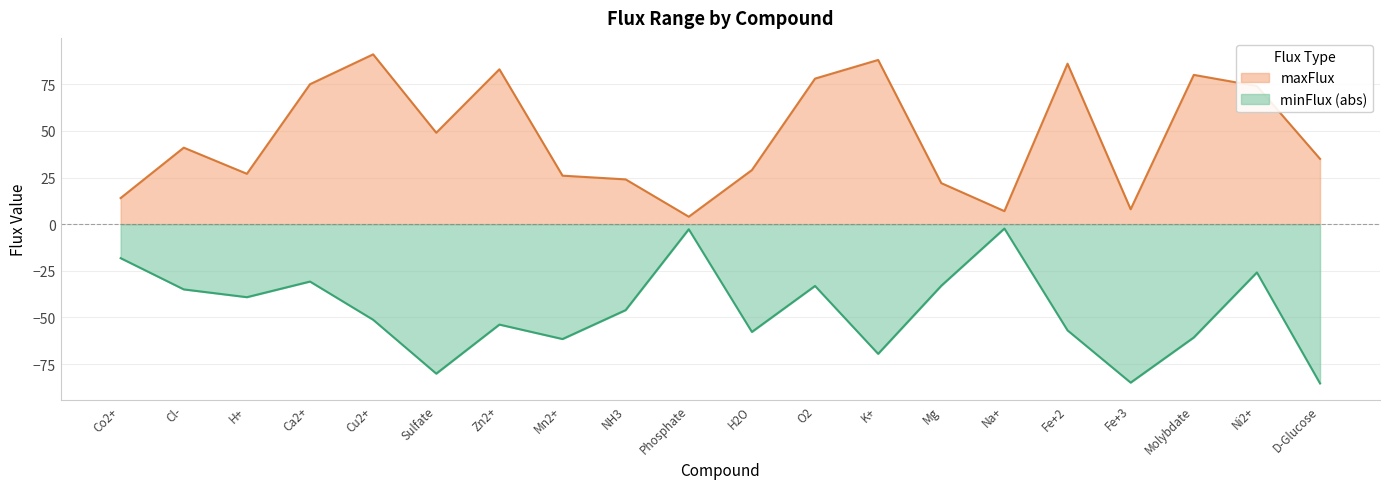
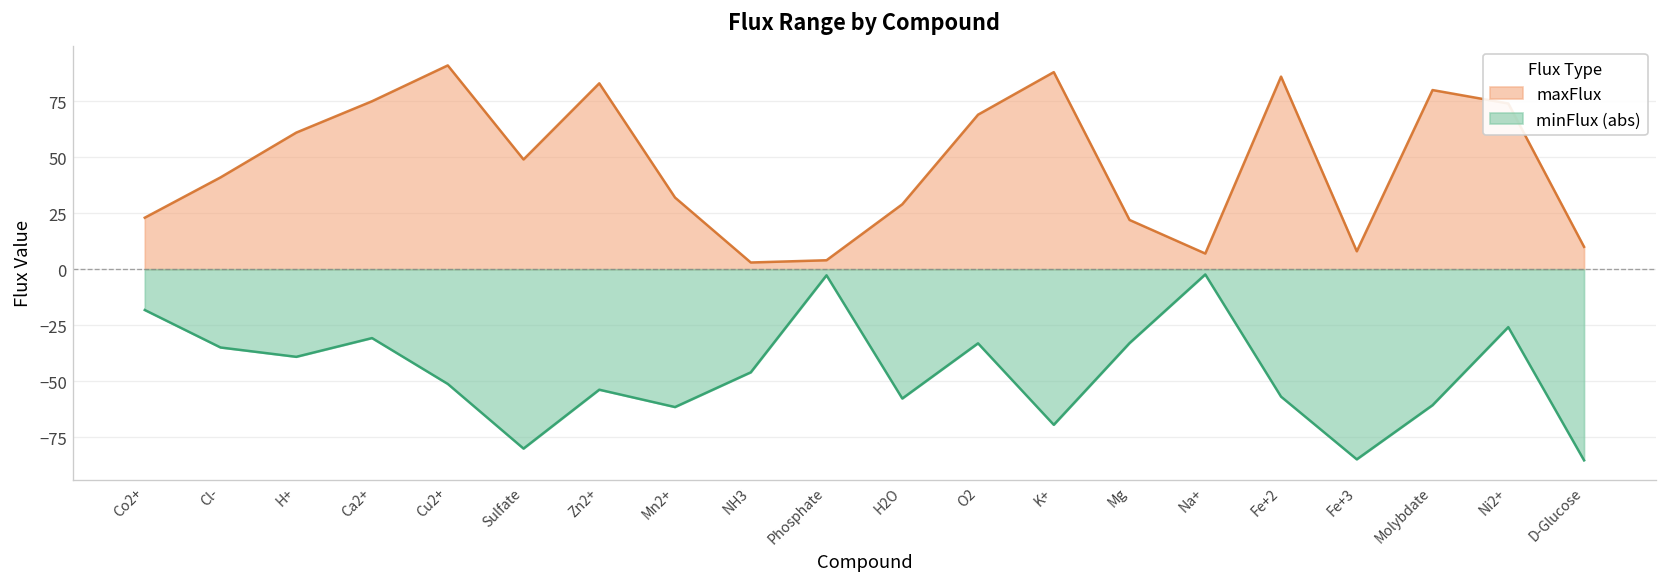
  {
    "maxFlux": {
-     "Co2+": 14,
+     "Co2+": 23,
      "Cl-": 41,
-     "H+": 27,
+     "H+": 61,
      "Ca2+": 75,
      "Cu2+": 91,
      "Sulfate": 49,
      "Zn2+": 83,
-     "Mn2+": 26,
-     "NH3": 24,
+     "Mn2+": 32,
+     "NH3": 3,
      "Phosphate": 4,
      "H2O": 29,
-     "O2": 78,
+     "O2": 69,
      "K+": 88,
      "Mg": 22,
      "Na+": 7,
      "Fe+2": 86,
      "Fe+3": 8,
      "Molybdate": 80,
-     "D-Glucose": 35
+     "D-Glucose": 10
    }
  }
